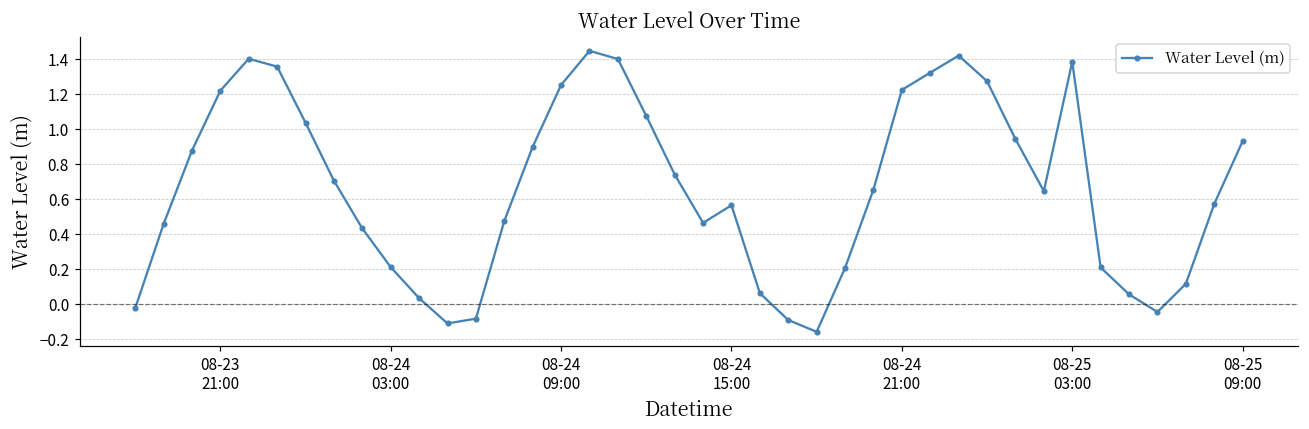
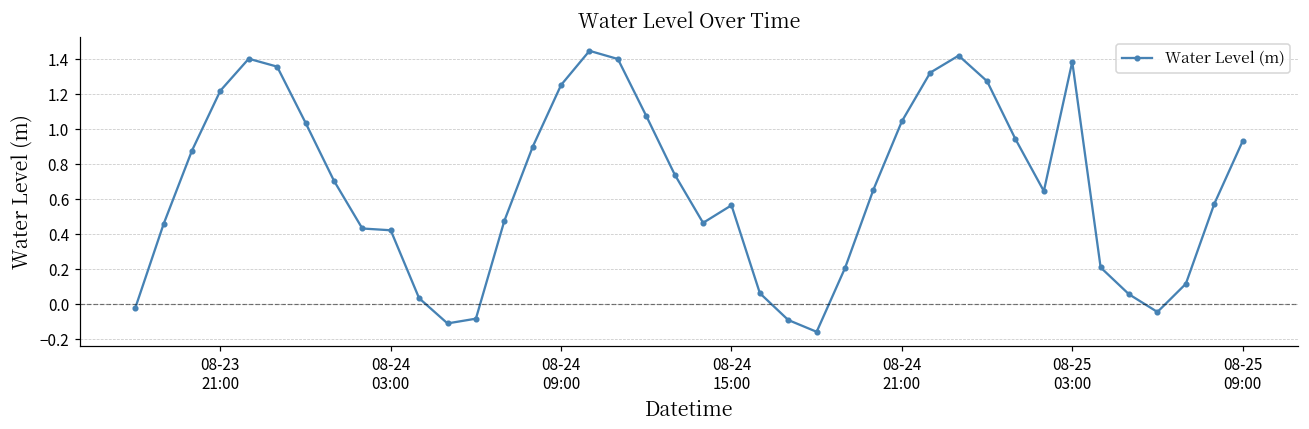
  {
    "08-23 21:00": 1.22,
-   "08-24 03:00": 0.21,
+   "08-24 03:00": 0.42,
    "08-24 09:00": 1.25,
    "08-24 15:00": 0.57,
-   "08-24 21:00": 1.23,
+   "08-24 21:00": 1.05,
    "08-25 03:00": 1.39,
    "08-25 09:00": 0.93
  }
